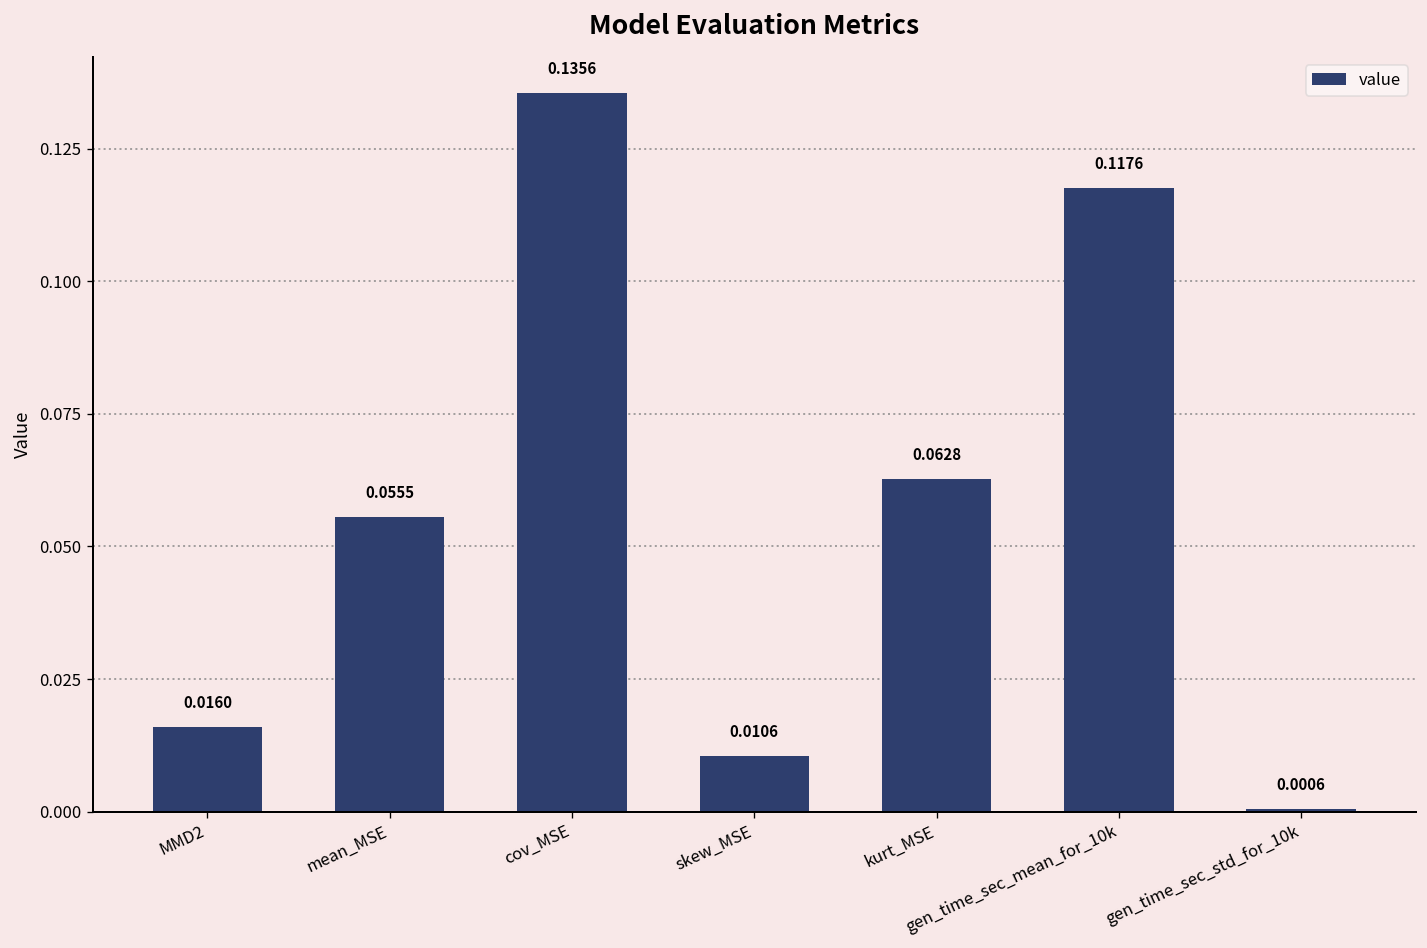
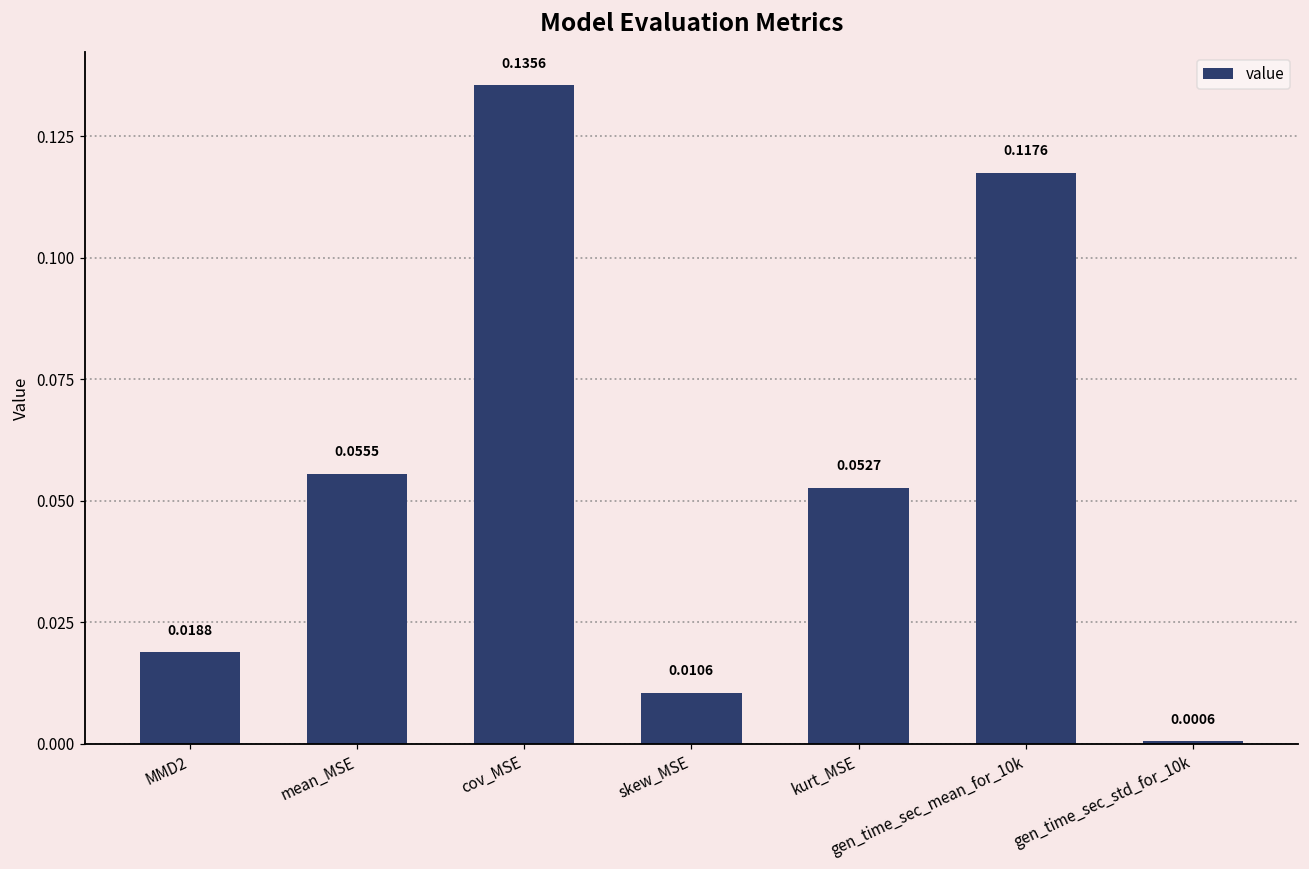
  {
-   "MMD2": 0.0160,
+   "MMD2": 0.0188,
    "mean_MSE": 0.0555,
    "cov_MSE": 0.1356,
    "skew_MSE": 0.0106,
-   "kurt_MSE": 0.0628,
+   "kurt_MSE": 0.0527,
    "gen_time_sec_mean_for_10k": 0.1176,
    "gen_time_sec_std_for_10k": 0.0006
  }
